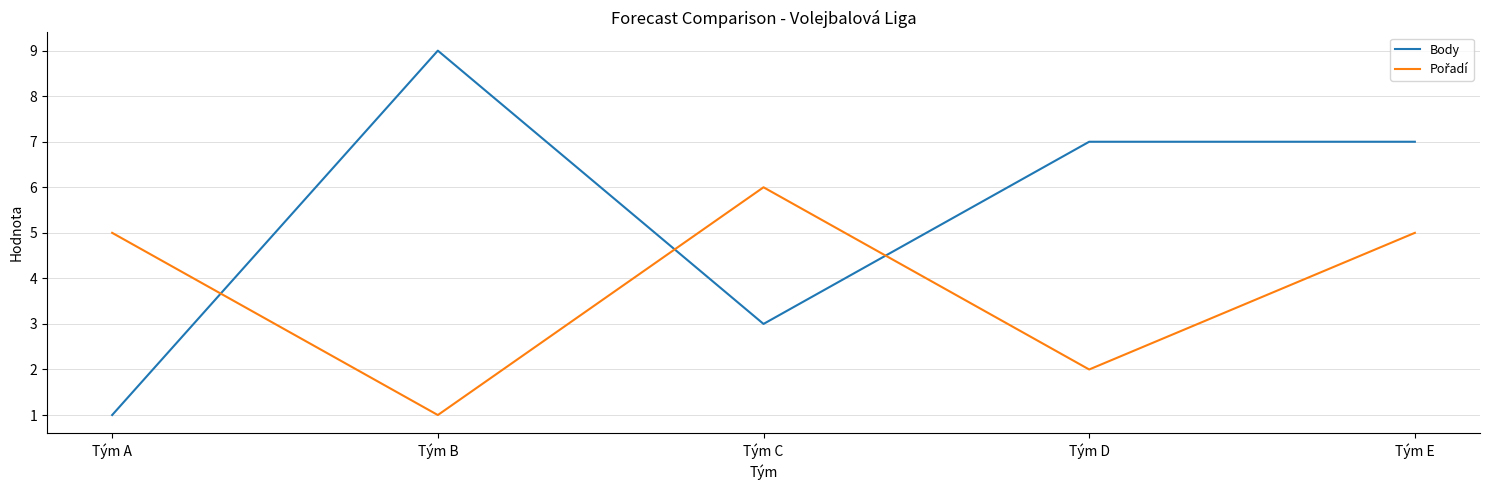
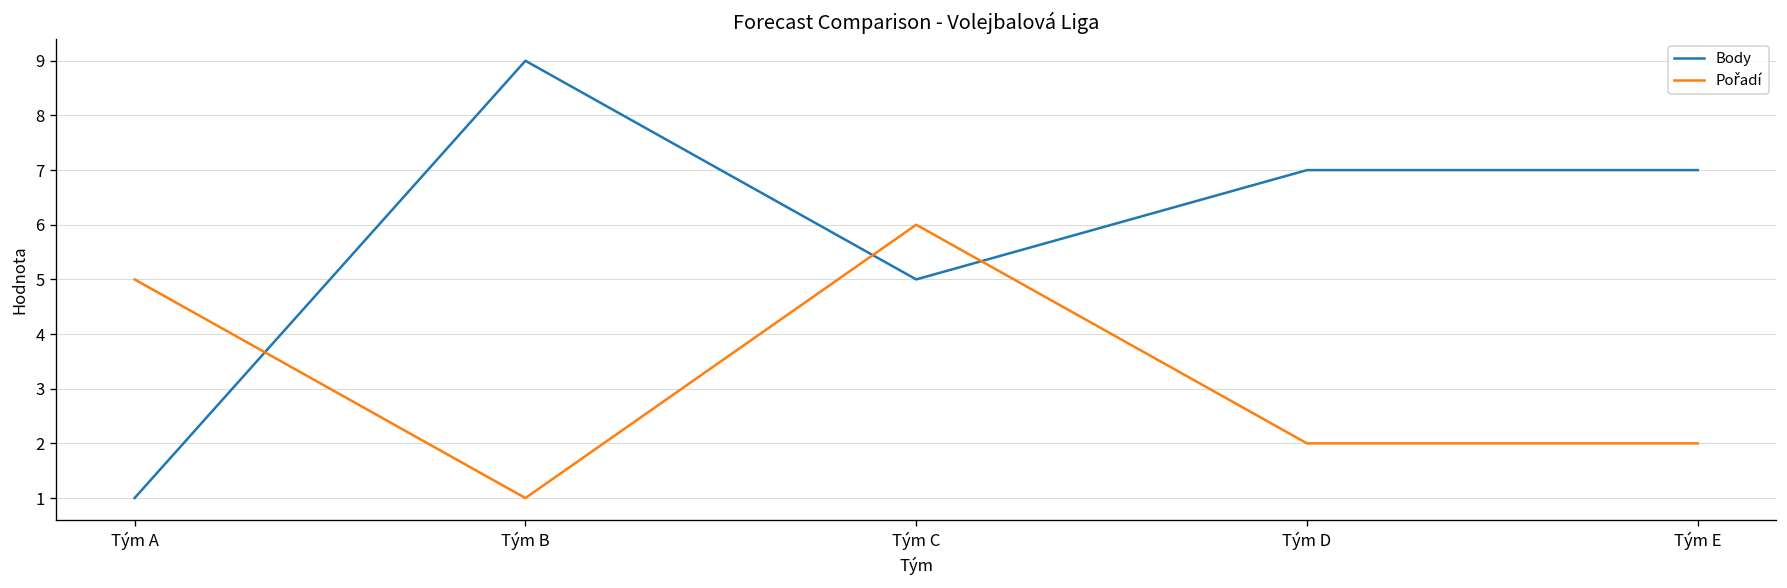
  {
    "Body": {
      "Tým A": 1,
      "Tým B": 9,
-     "Tým C": 3,
+     "Tým C": 5,
      "Tým D": 7,
      "Tým E": 7
    },
    "Pořadí": {
      "Tým A": 5,
      "Tým B": 1,
      "Tým C": 6,
      "Tým D": 2,
-     "Tým E": 5
+     "Tým E": 2
    }
  }
